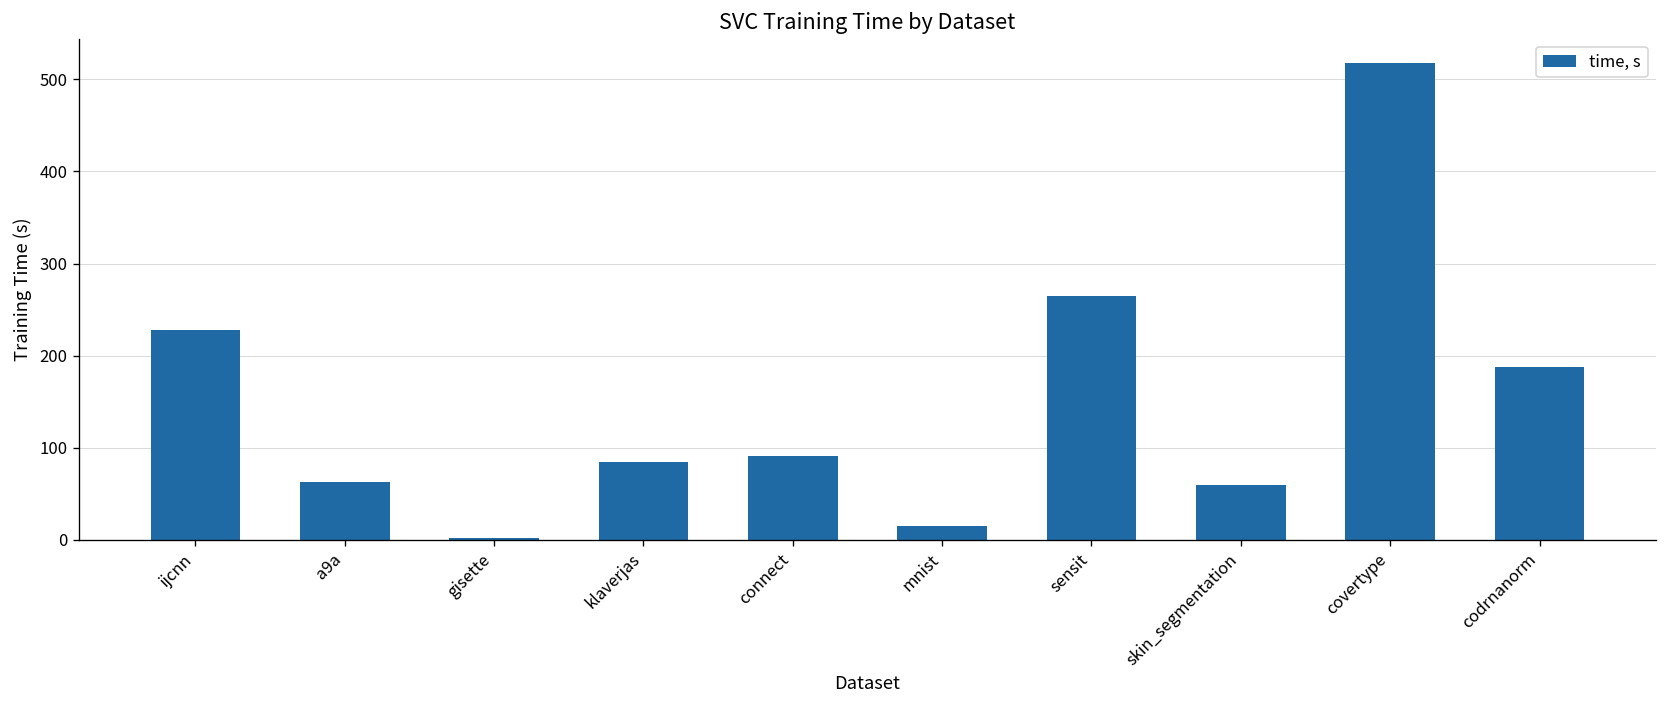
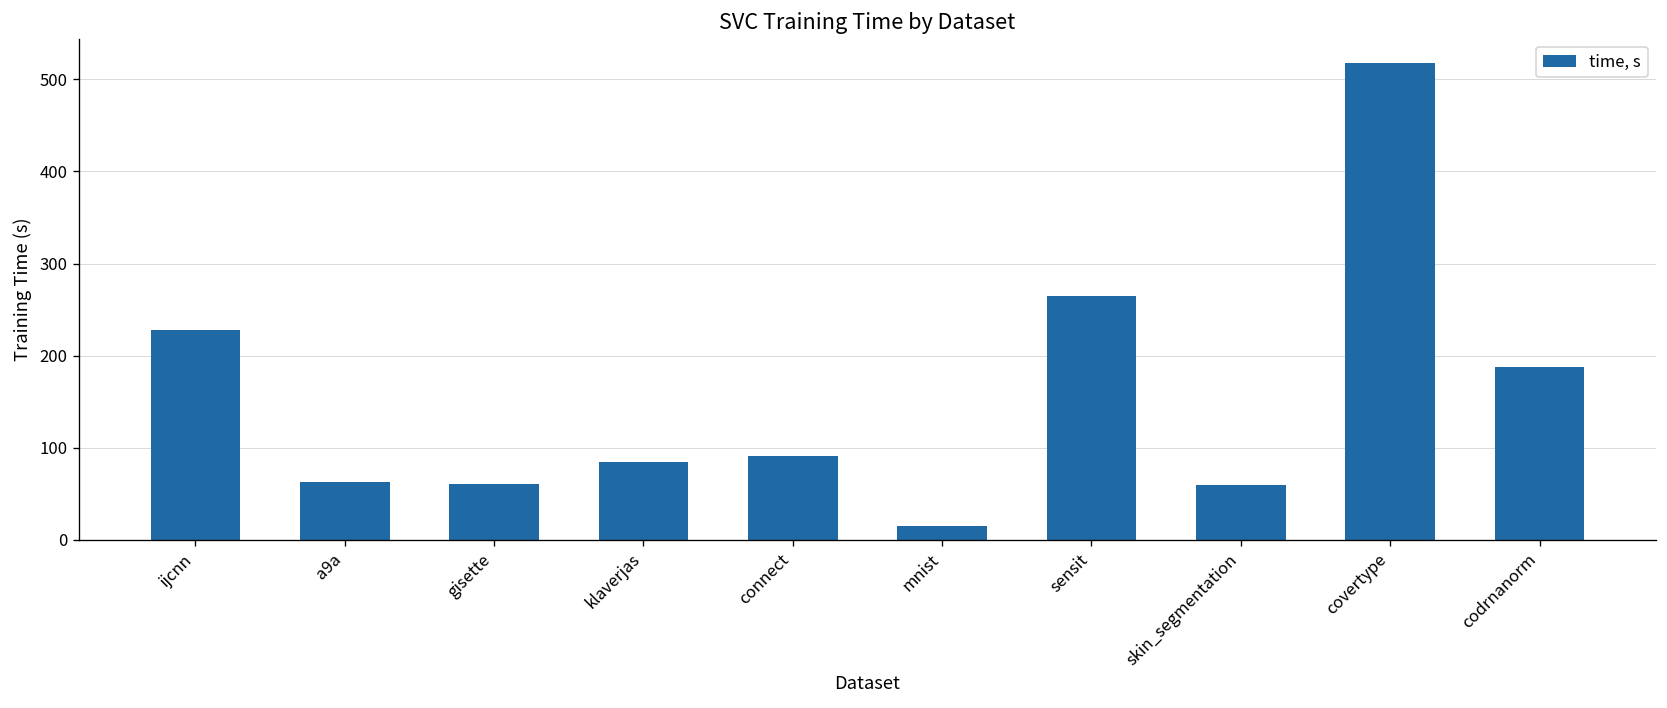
  {
    "ijcnn": 230,
    "a9a": 60,
-   "gisette": 0,
+   "gisette": 60,
    "klaverjas": 80,
    "connect": 90,
    "mnist": 10,
    "sensit": 260,
    "skin_segmentation": 60,
    "covertype": 520,
    "codrnanorm": 190
  }
